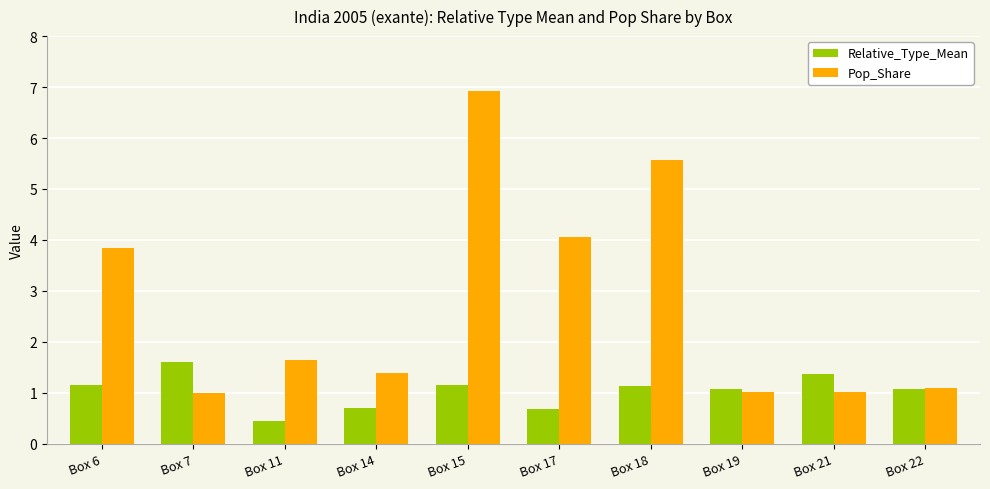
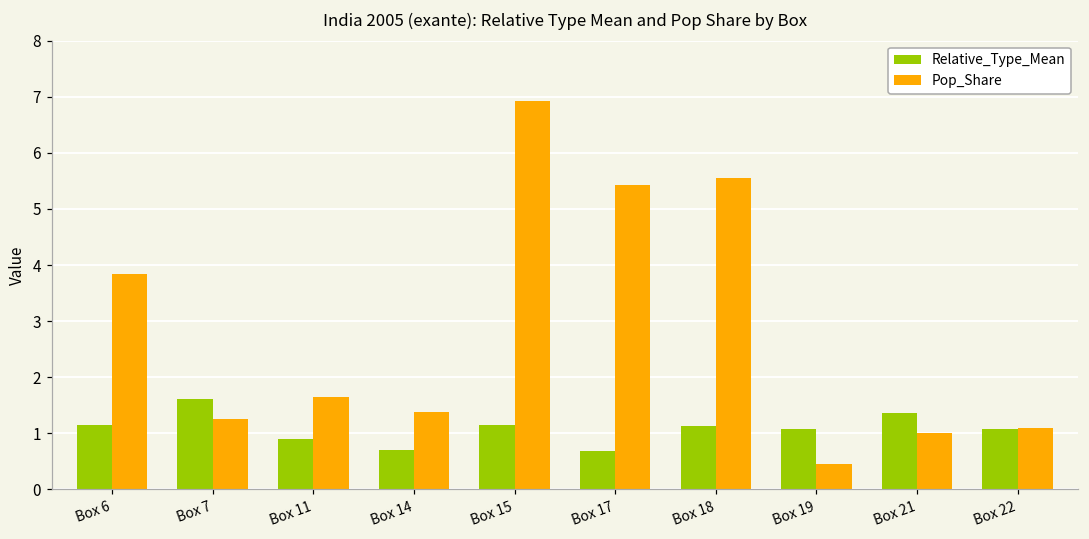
  {
    "Relative_Type_Mean": {
      "Box 6": 1.2,
      "Box 7": 1.6,
-     "Box 11": 0.4,
+     "Box 11": 0.9,
      "Box 14": 0.7,
      "Box 15": 1.1,
      "Box 17": 0.7,
      "Box 18": 1.1,
      "Box 19": 1.1,
      "Box 21": 1.4,
      "Box 22": 1.1
    },
    "Pop_Share": {
      "Box 6": 3.8,
-     "Box 7": 1.0,
+     "Box 7": 1.3,
      "Box 11": 1.6,
      "Box 14": 1.4,
      "Box 15": 6.9,
-     "Box 17": 4.1,
+     "Box 17": 5.4,
      "Box 18": 5.6,
-     "Box 19": 1.0,
+     "Box 19": 0.5,
      "Box 21": 1.0,
      "Box 22": 1.1
    }
  }
